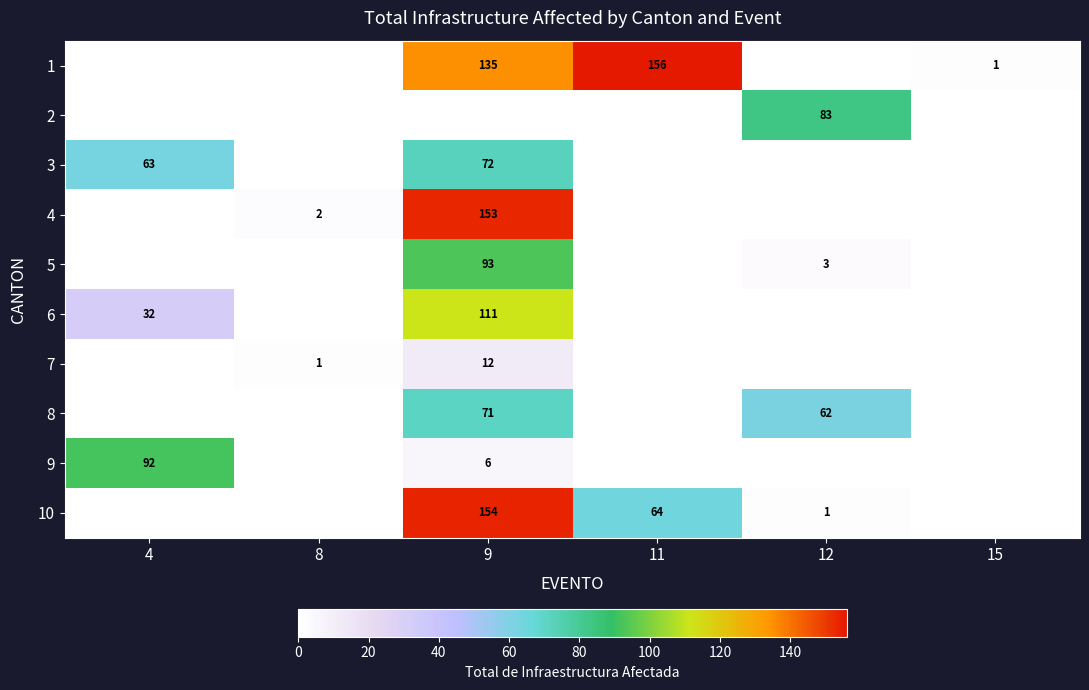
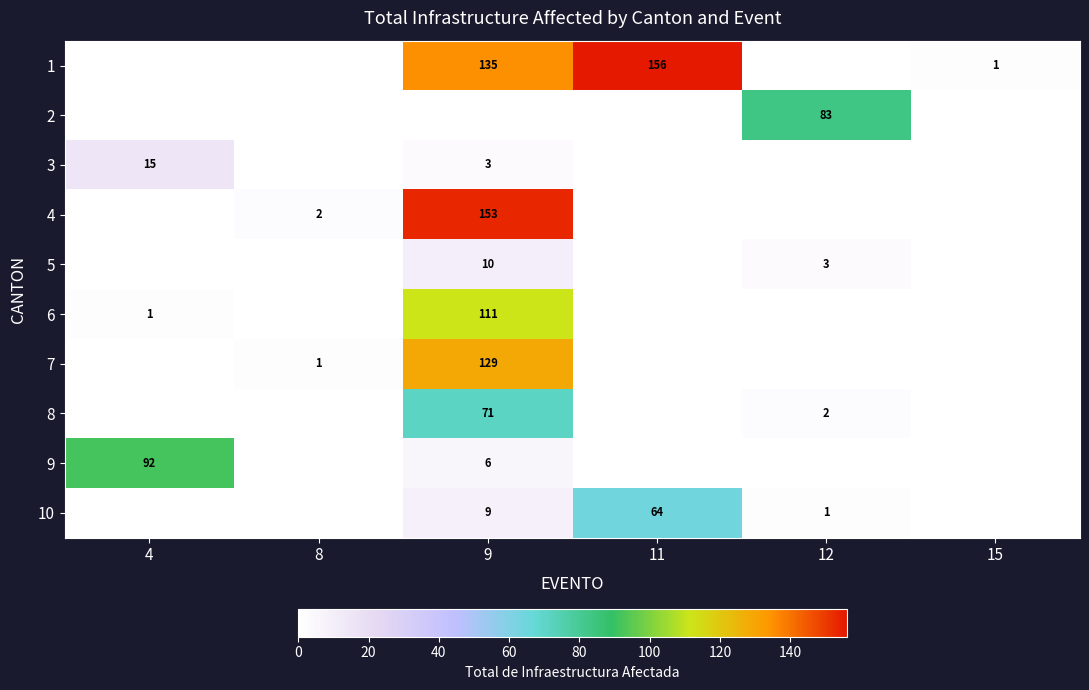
  {
    "1": {
      "9": 135,
      "11": 156,
      "15": 1
    },
    "2": {
      "12": 83
    },
    "3": {
-     "4": 63,
-     "9": 72
+     "4": 15,
+     "9": 3
    },
    "4": {
      "8": 2,
      "9": 153
    },
    "5": {
-     "9": 93,
+     "9": 10,
      "12": 3
    },
    "6": {
-     "4": 32,
+     "4": 1,
      "9": 111
    },
    "7": {
      "8": 1,
-     "9": 12
+     "9": 129
    },
    "8": {
      "9": 71,
-     "12": 62
+     "12": 2
    },
    "9": {
      "4": 92,
      "9": 6
    },
    "10": {
-     "9": 154,
+     "9": 9,
      "11": 64,
      "12": 1
    }
  }
